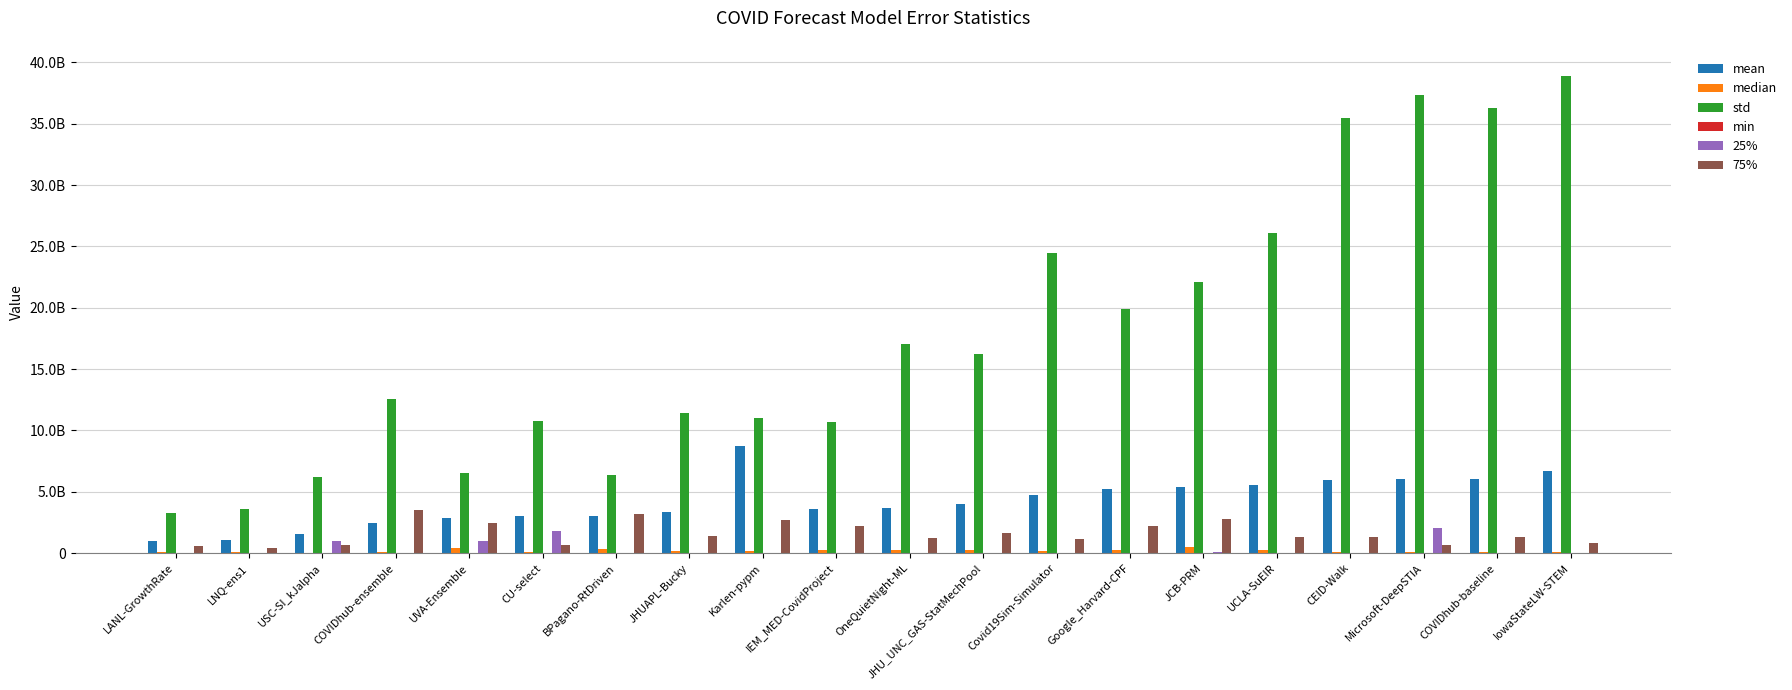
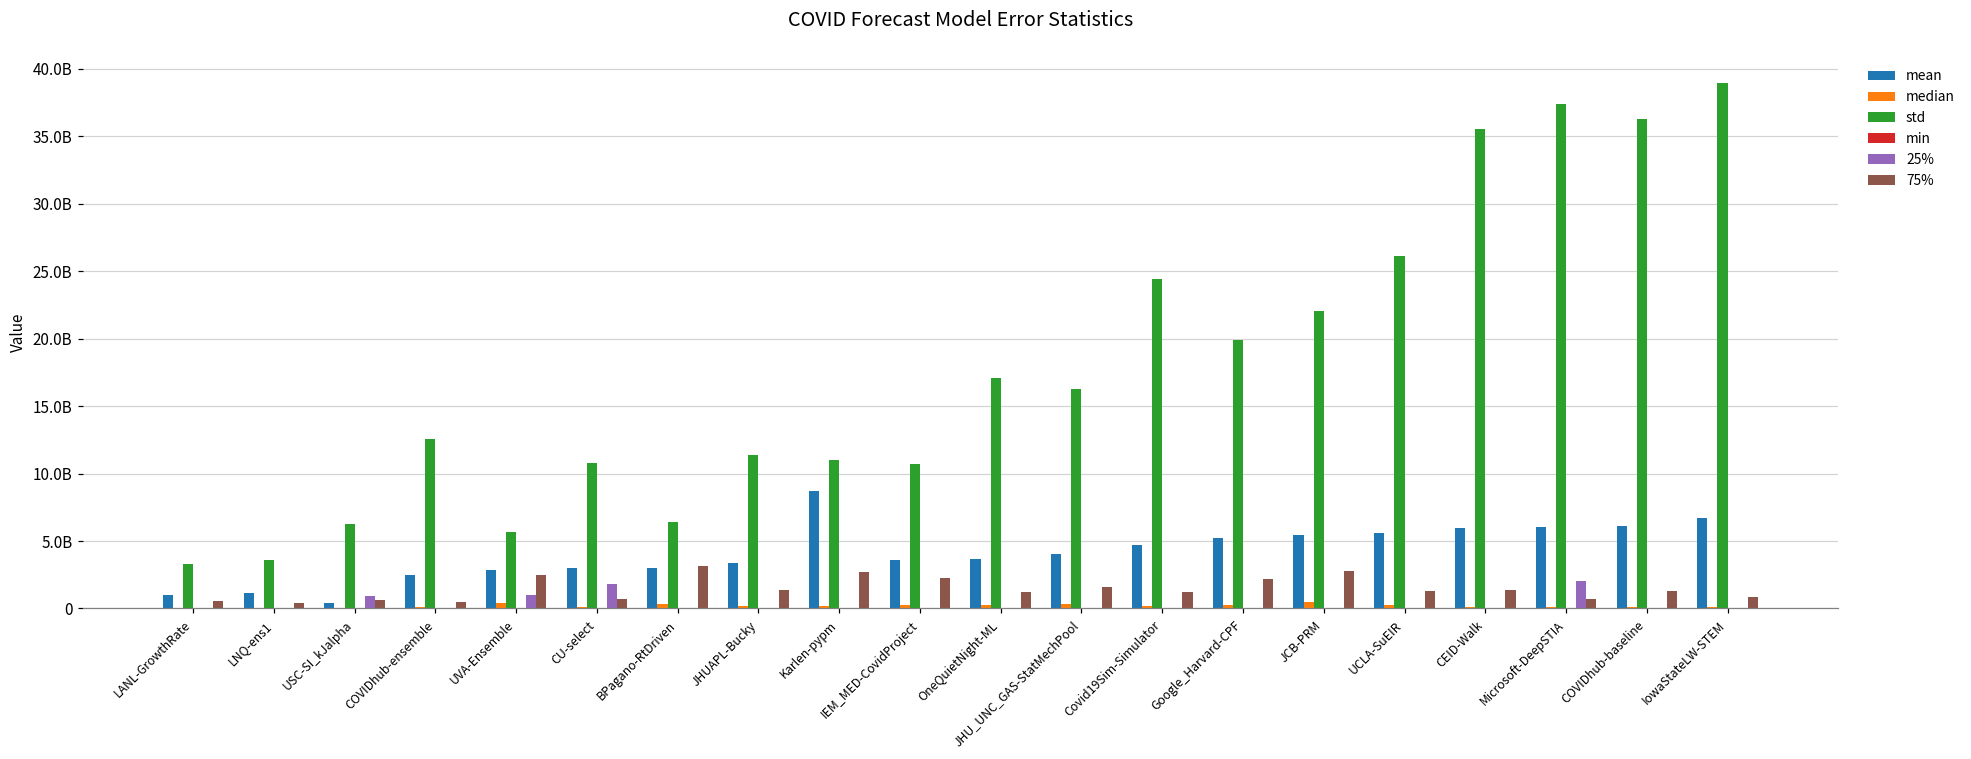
  {
    "mean": {
      "LANL-GrowthRate": 1000000000,
      "LNQ-ens1": 1100000000,
-     "USC-SI_kJalpha": 1500000000,
+     "USC-SI_kJalpha": 400000000,
      "COVIDhub-ensemble": 2500000000,
      "UVA-Ensemble": 2800000000,
      "CU-select": 3000000000,
      "BPagano-RtDriven": 3000000000,
      "JHUAPL-Bucky": 3400000000,
      "Karlen-pypm": 8700000000,
      "IEM_MED-CovidProject": 3600000000,
      "OneQuietNight-ML": 3700000000,
      "JHU_UNC_GAS-StatMechPool": 4000000000,
      "Covid19Sim-Simulator": 4700000000,
      "Google_Harvard-CPF": 5200000000,
      "JCB-PRM": 5400000000,
      "UCLA-SuEIR": 5600000000,
      "CEID-Walk": 6000000000,
      "Microsoft-DeepSTIA": 6100000000,
      "COVIDhub-baseline": 6100000000,
      "IowaStateLW-STEM": 6700000000
    },
    "median": {
      "UVA-Ensemble": 400000000,
      "BPagano-RtDriven": 300000000,
      "JHUAPL-Bucky": 200000000,
      "Karlen-pypm": 200000000,
      "IEM_MED-CovidProject": 200000000,
      "OneQuietNight-ML": 200000000,
      "JHU_UNC_GAS-StatMechPool": 300000000,
      "Google_Harvard-CPF": 300000000,
      "JCB-PRM": 500000000,
      "UCLA-SuEIR": 200000000
    },
    "std": {
      "LANL-GrowthRate": 3300000000,
      "LNQ-ens1": 3600000000,
      "USC-SI_kJalpha": 6200000000,
      "COVIDhub-ensemble": 12600000000,
-     "UVA-Ensemble": 6500000000,
+     "UVA-Ensemble": 5700000000,
      "CU-select": 10800000000,
      "BPagano-RtDriven": 6400000000,
      "JHUAPL-Bucky": 11400000000,
      "Karlen-pypm": 11000000000,
      "IEM_MED-CovidProject": 10700000000,
      "OneQuietNight-ML": 17100000000,
      "JHU_UNC_GAS-StatMechPool": 16300000000,
      "Covid19Sim-Simulator": 24400000000,
      "Google_Harvard-CPF": 19900000000,
      "JCB-PRM": 22100000000,
      "UCLA-SuEIR": 26100000000,
      "CEID-Walk": 35500000000,
      "Microsoft-DeepSTIA": 37400000000,
      "COVIDhub-baseline": 36300000000,
      "IowaStateLW-STEM": 38900000000
    },
    "25%": {
      "USC-SI_kJalpha": 1000000000,
      "UVA-Ensemble": 1000000000,
      "CU-select": 1800000000,
      "Microsoft-DeepSTIA": 2100000000
    },
    "75%": {
      "LANL-GrowthRate": 600000000,
      "LNQ-ens1": 400000000,
      "USC-SI_kJalpha": 700000000,
-     "COVIDhub-ensemble": 3600000000,
+     "COVIDhub-ensemble": 500000000,
      "UVA-Ensemble": 2500000000,
      "CU-select": 700000000,
      "BPagano-RtDriven": 3200000000,
      "JHUAPL-Bucky": 1400000000,
      "Karlen-pypm": 2700000000,
      "IEM_MED-CovidProject": 2200000000,
      "OneQuietNight-ML": 1200000000,
      "JHU_UNC_GAS-StatMechPool": 1600000000,
      "Covid19Sim-Simulator": 1200000000,
      "Google_Harvard-CPF": 2200000000,
      "JCB-PRM": 2700000000,
      "UCLA-SuEIR": 1300000000,
      "CEID-Walk": 1400000000,
      "Microsoft-DeepSTIA": 700000000,
      "COVIDhub-baseline": 1300000000,
      "IowaStateLW-STEM": 800000000
    }
  }
